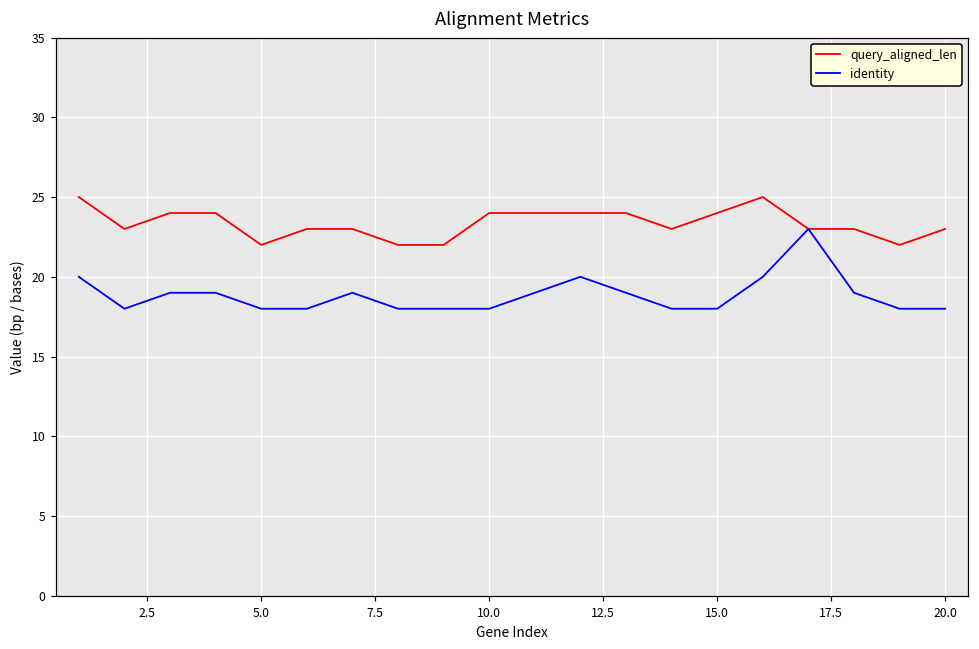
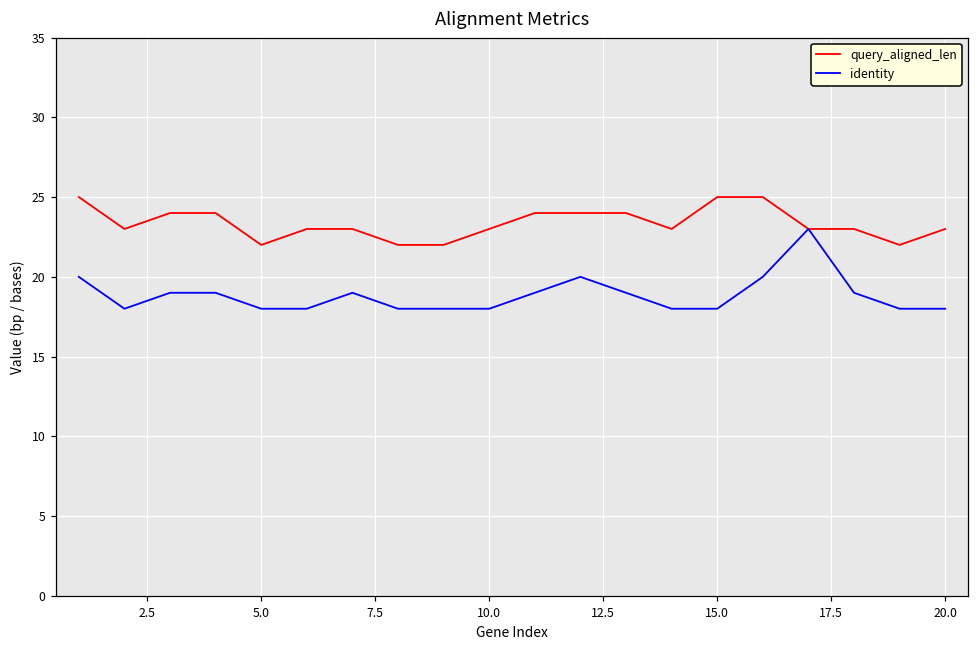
  {
    "query_aligned_len": {
      "5.0": 22,
-     "10.0": 24,
-     "15.0": 24,
+     "10.0": 23,
+     "15.0": 25,
      "20.0": 23
    },
    "identity": {
      "5.0": 18,
      "10.0": 18,
      "15.0": 18,
      "20.0": 18
    }
  }
